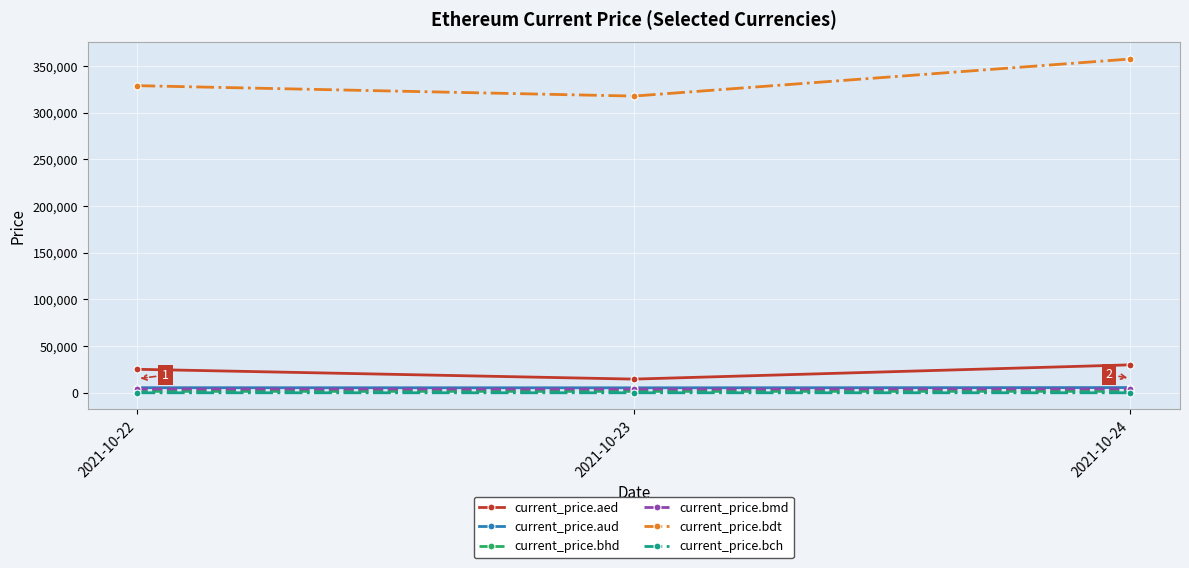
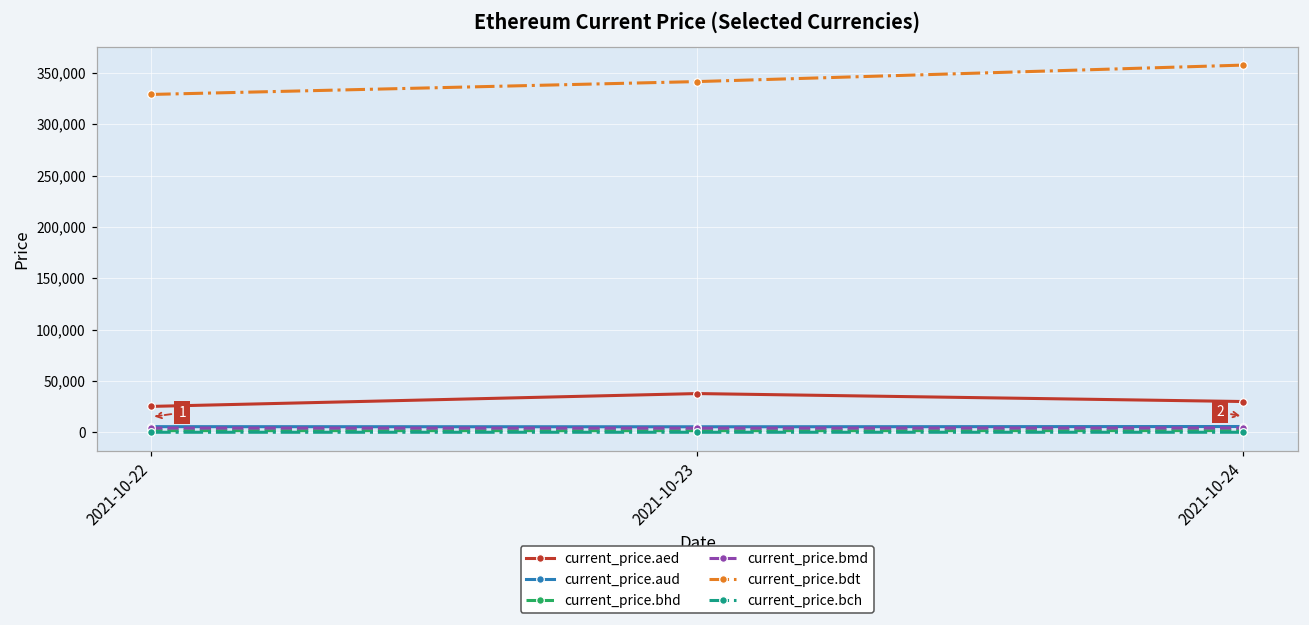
  {
    "current_price.aed": {
-     "2021-10-23": "10,000"
+     "2021-10-23": "40,000"
    },
    "current_price.bdt": {
      "2021-10-22": "330,000",
-     "2021-10-23": "320,000",
+     "2021-10-23": "340,000",
      "2021-10-24": "360,000"
    }
  }
